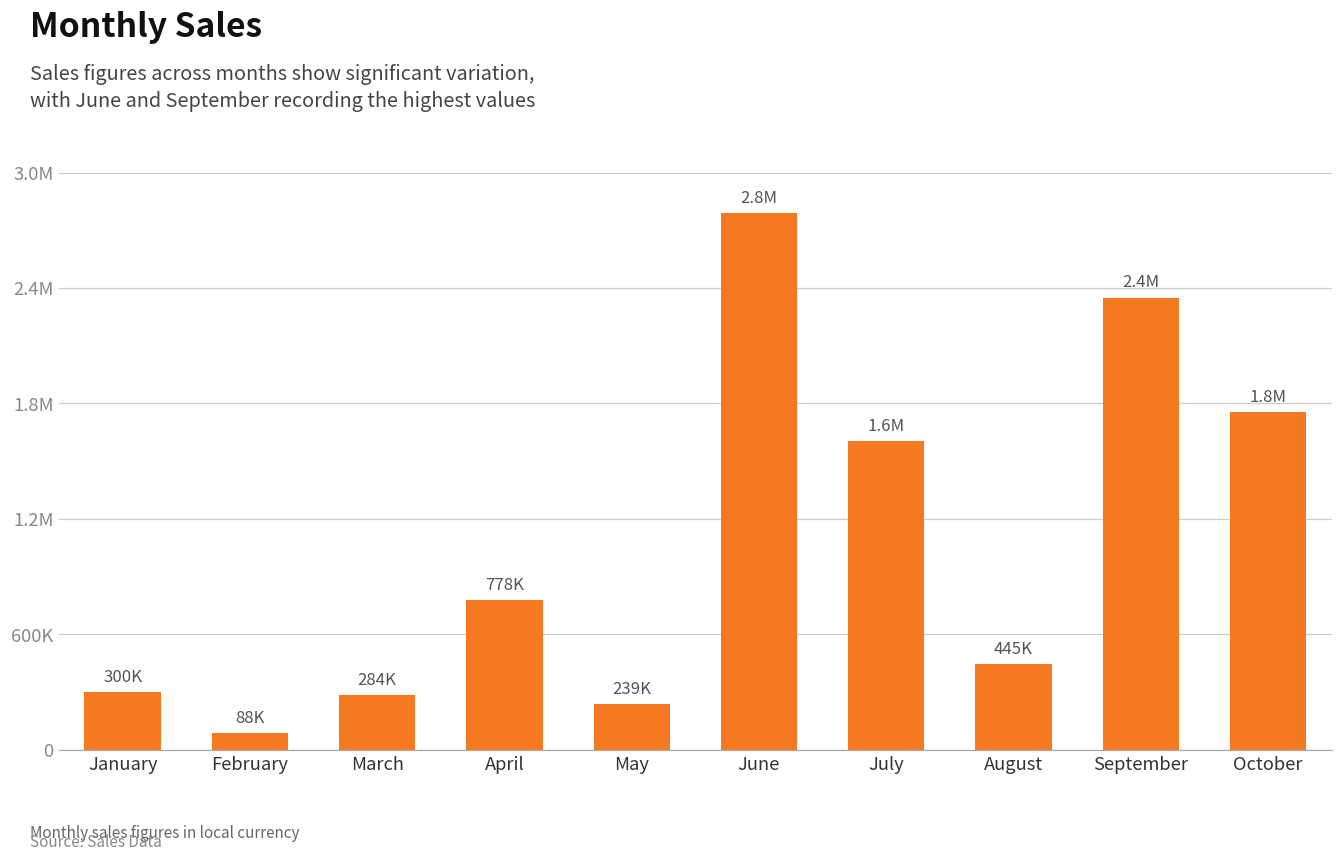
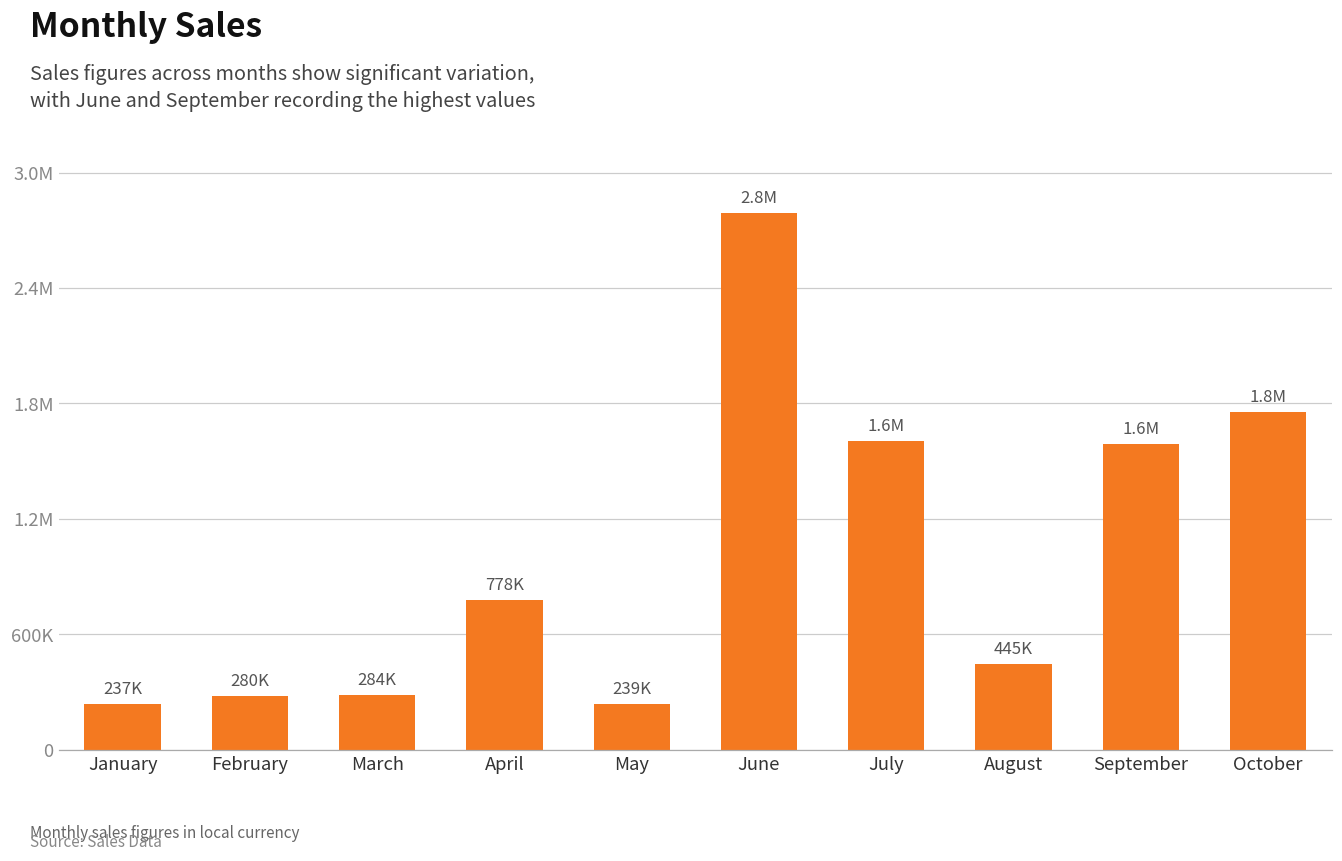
  {
-   "January": "300K",
-   "February": "88K",
+   "January": "237K",
+   "February": "280K",
    "March": "284K",
    "April": "778K",
    "May": "239K",
    "June": "2.8M",
    "July": "1.6M",
    "August": "445K",
-   "September": "2.4M",
+   "September": "1.6M",
    "October": "1.8M"
  }
